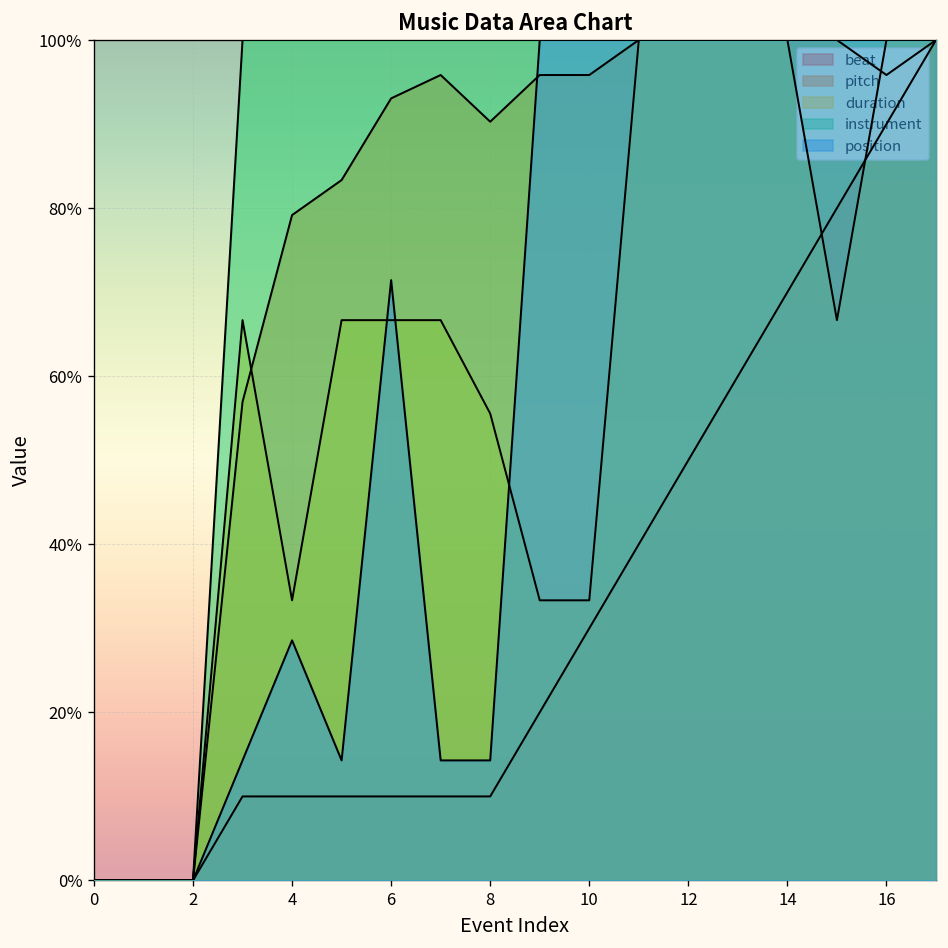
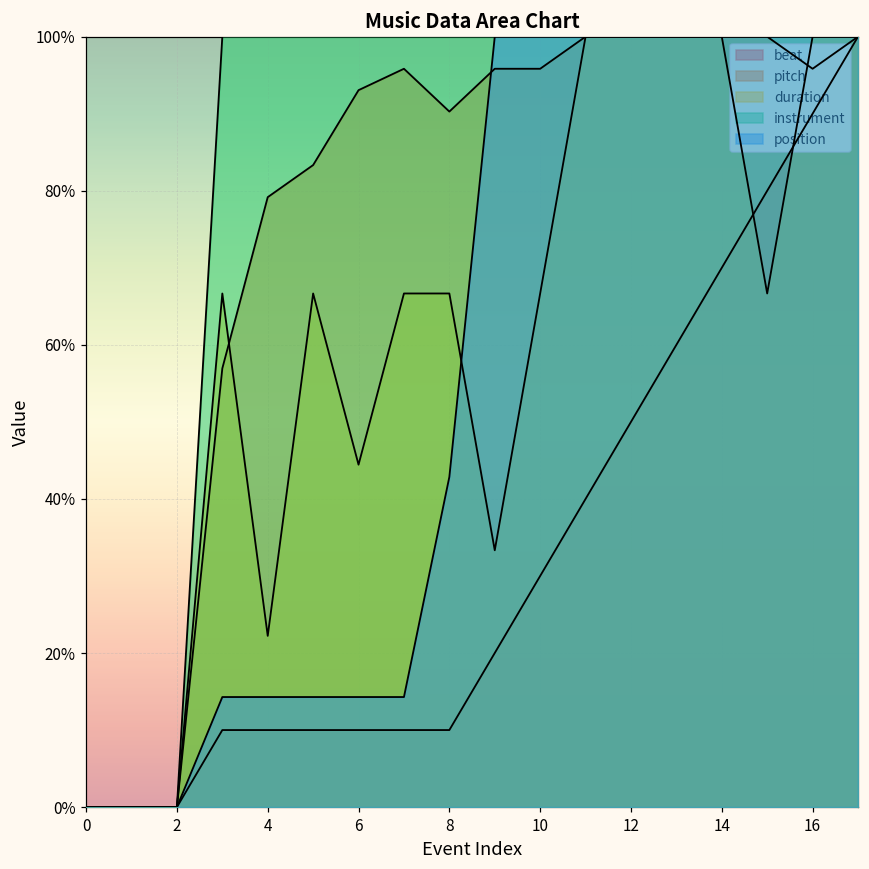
  {
    "duration": {
-     "4": "33%",
-     "6": "67%",
-     "8": "56%",
-     "10": "33%"
+     "4": "22%",
+     "6": "44%",
+     "8": "67%",
+     "10": "67%"
    },
    "instrument": {
      "4": "100%",
      "6": "100%",
      "8": "100%"
    },
    "position": {
-     "4": "29%",
-     "6": "71%",
-     "8": "14%"
+     "4": "14%",
+     "6": "14%",
+     "8": "43%"
    }
  }
